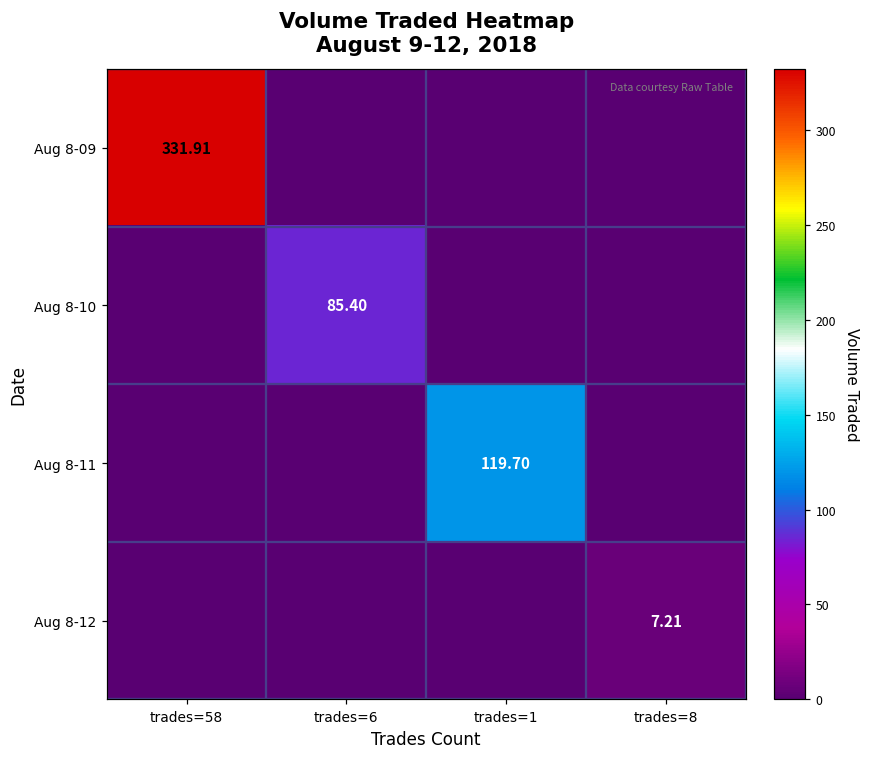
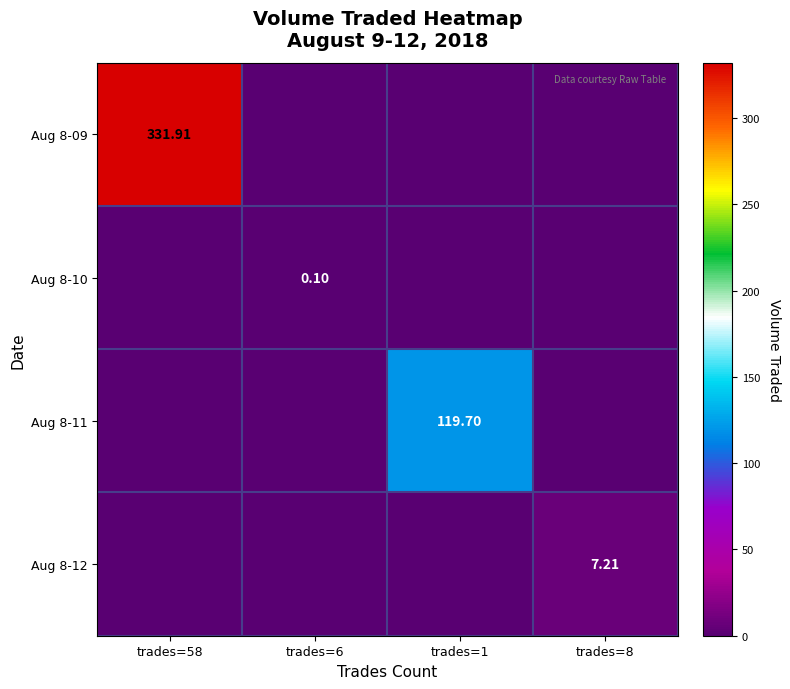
  {
    "Aug 8-09": {
      "trades=58": 331.91
    },
    "Aug 8-10": {
-     "trades=6": 85.40
+     "trades=6": 0.10
    },
    "Aug 8-11": {
      "trades=1": 119.70
    },
    "Aug 8-12": {
      "trades=8": 7.21
    }
  }
